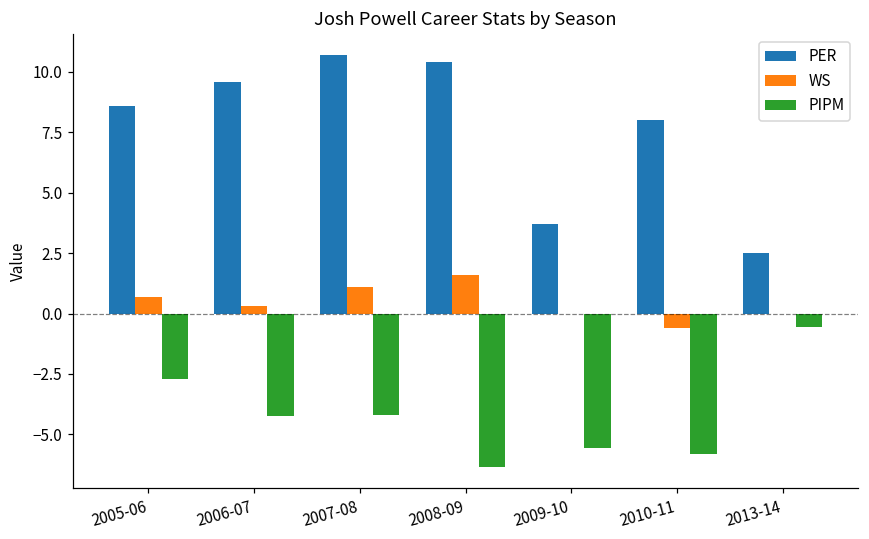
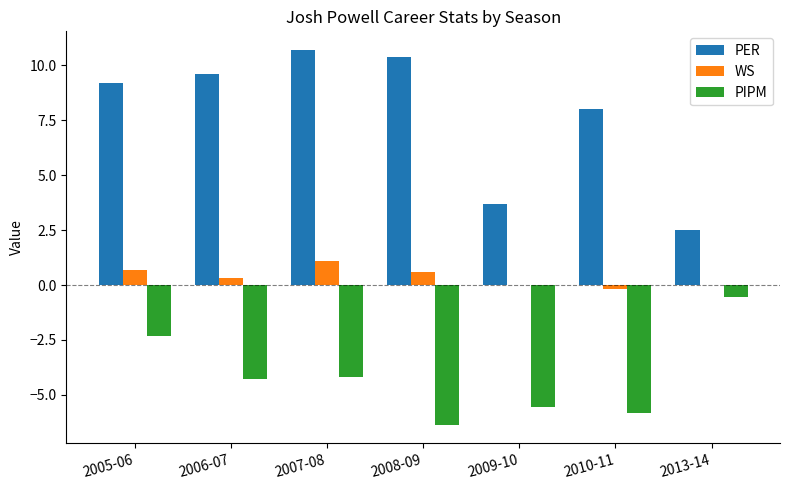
  {
    "PER": {
-     "2005-06": 8.6,
+     "2005-06": 9.2,
      "2006-07": 9.6,
      "2007-08": 10.7,
      "2008-09": 10.4,
      "2009-10": 3.7,
      "2010-11": 8.0,
      "2013-14": 2.5
    },
    "WS": {
      "2005-06": 0.7,
      "2006-07": 0.3,
      "2007-08": 1.1,
-     "2008-09": 1.6,
+     "2008-09": 0.6,
      "2009-10": 0.0,
-     "2010-11": -0.6,
+     "2010-11": -0.2,
      "2013-14": 0.0
    },
    "PIPM": {
-     "2005-06": -2.7,
+     "2005-06": -2.3,
      "2006-07": -4.3,
      "2007-08": -4.2,
      "2008-09": -6.4,
      "2009-10": -5.6,
      "2010-11": -5.8,
      "2013-14": -0.6
    }
  }
